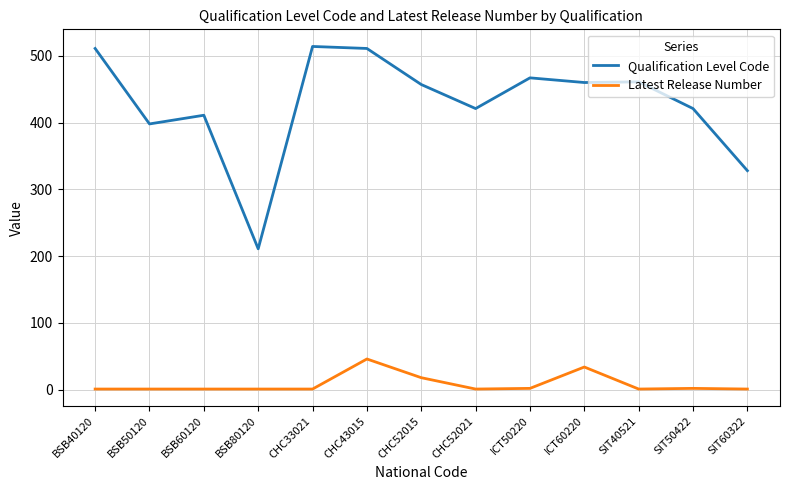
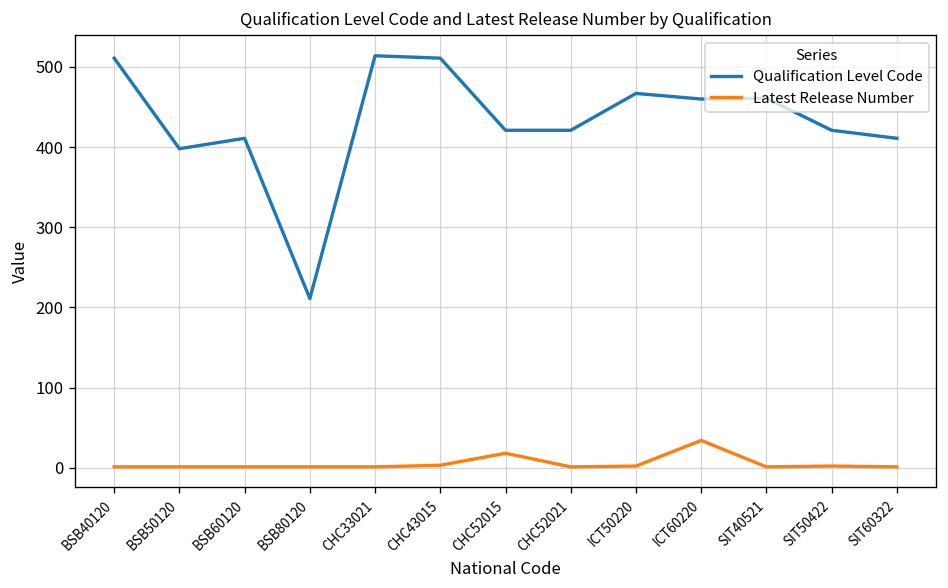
  {
    "Qualification Level Code": {
      "BSB40120": 510,
      "BSB50120": 400,
      "BSB60120": 410,
      "BSB80120": 210,
      "CHC33021": 510,
      "CHC43015": 510,
-     "CHC52015": 460,
+     "CHC52015": 420,
      "CHC52021": 420,
      "ICT50220": 470,
      "ICT60220": 460,
      "SIT50422": 420,
-     "SIT60322": 330
+     "SIT60322": 410
    },
    "Latest Release Number": {
      "BSB40120": 0,
      "BSB50120": 0,
      "BSB60120": 0,
      "BSB80120": 0,
      "CHC33021": 0,
-     "CHC43015": 50,
+     "CHC43015": 0,
      "CHC52015": 20,
      "CHC52021": 0,
      "ICT50220": 0,
      "ICT60220": 30,
      "SIT40521": 0,
      "SIT50422": 0,
      "SIT60322": 0
    }
  }
